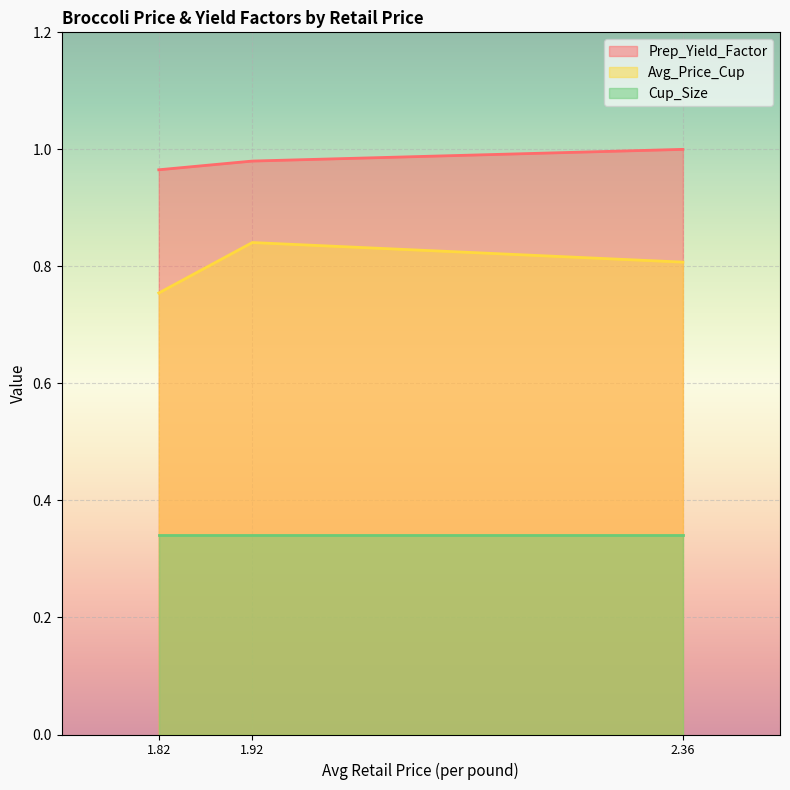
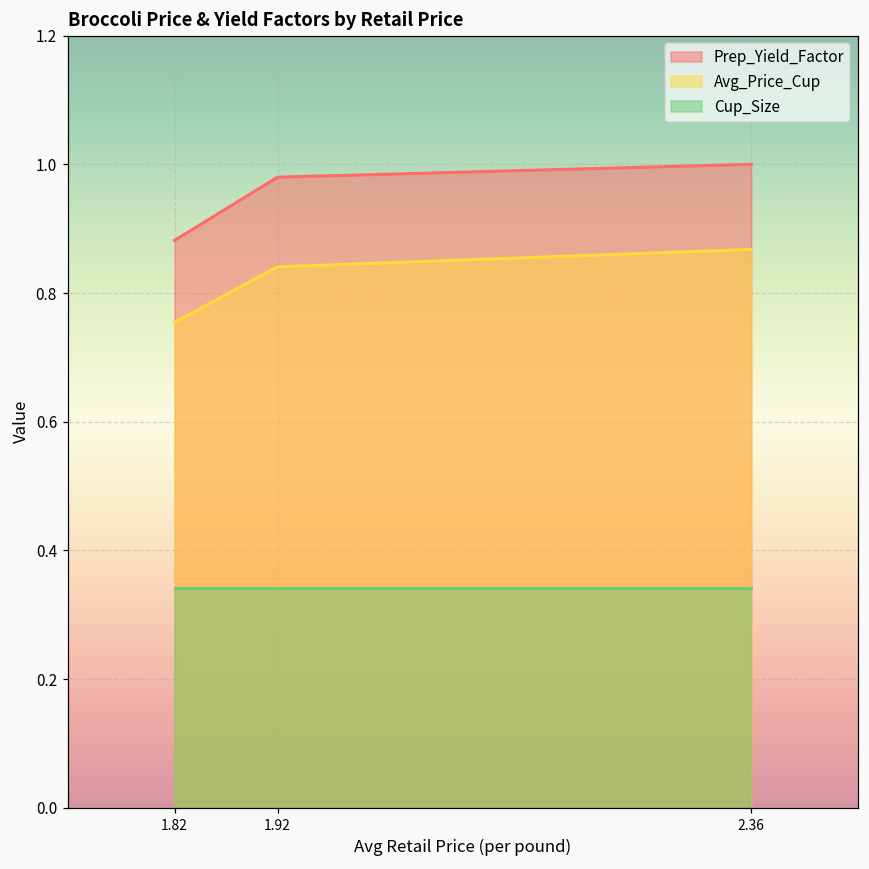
  {
    "Prep_Yield_Factor": {
-     "1.82": 0.97,
+     "1.82": 0.88,
      "1.92": 0.98,
      "2.36": 1.00
    },
    "Avg_Price_Cup": {
      "1.82": 0.75,
      "1.92": 0.84,
-     "2.36": 0.81
+     "2.36": 0.87
    },
    "Cup_Size": {
      "1.82": 0.34,
      "1.92": 0.34,
      "2.36": 0.34
    }
  }
